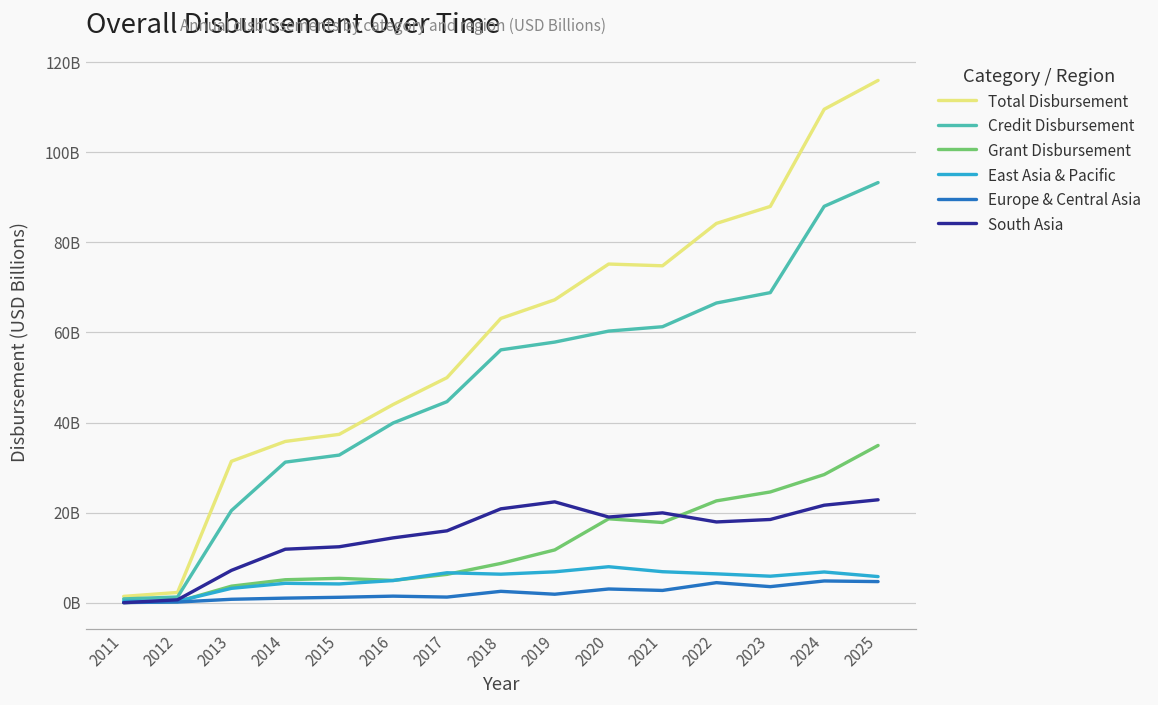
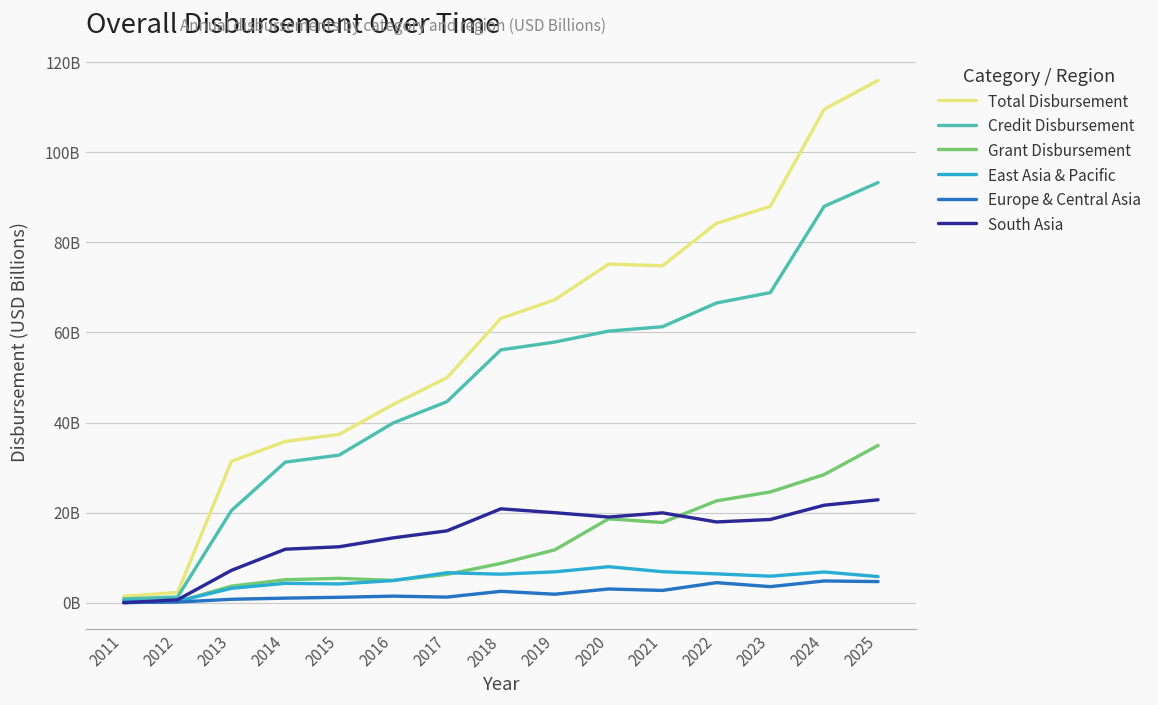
  {
    "Total Disbursement": {
      "2012": 2000000000,
      "2013": 31000000000,
      "2014": 36000000000,
      "2015": 37000000000,
      "2016": 44000000000,
      "2017": 50000000000,
      "2018": 63000000000,
      "2019": 67000000000,
      "2020": 75000000000,
      "2021": 75000000000,
      "2022": 84000000000,
      "2023": 88000000000,
      "2024": 110000000000,
      "2025": 116000000000
    },
    "Grant Disbursement": {
      "2014": 5000000000,
      "2015": 5000000000,
      "2018": 9000000000,
      "2019": 12000000000,
      "2021": 18000000000,
      "2022": 23000000000,
      "2023": 25000000000,
      "2024": 28000000000,
      "2025": 35000000000
    },
    "South Asia": {
      "2013": 7000000000,
      "2014": 12000000000,
      "2015": 12000000000,
      "2016": 14000000000,
      "2017": 16000000000,
      "2018": 21000000000,
-     "2019": 22000000000,
+     "2019": 20000000000,
      "2021": 20000000000,
      "2022": 18000000000,
      "2023": 18000000000,
      "2024": 22000000000,
      "2025": 23000000000
    }
  }
